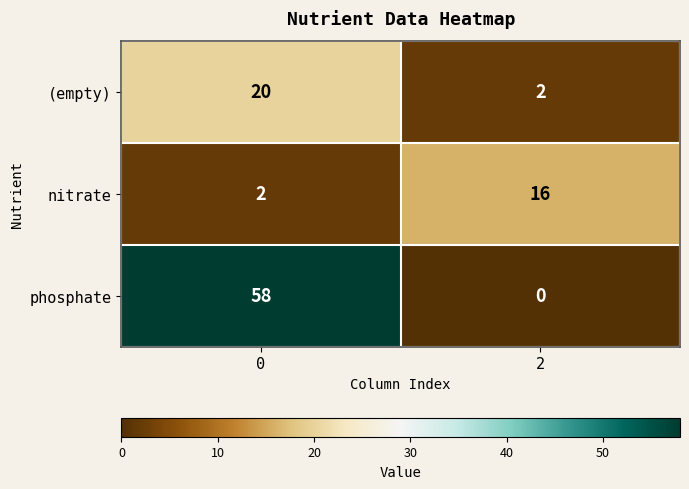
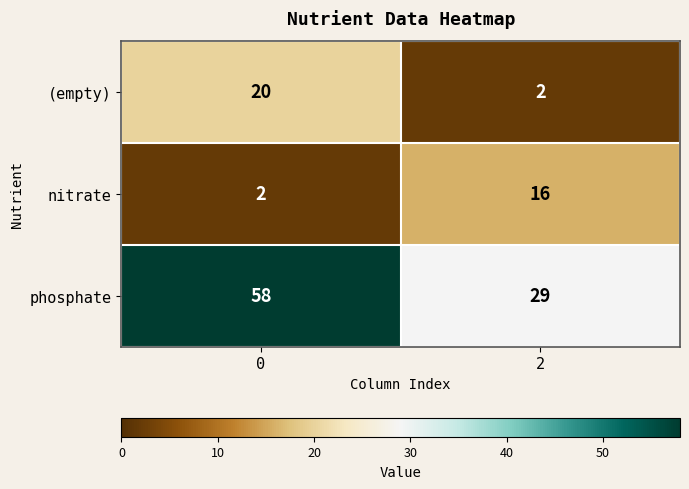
  {
    "(empty)": {
      "0": 20,
      "2": 2
    },
    "nitrate": {
      "0": 2,
      "2": 16
    },
    "phosphate": {
      "0": 58,
-     "2": 0
+     "2": 29
    }
  }
